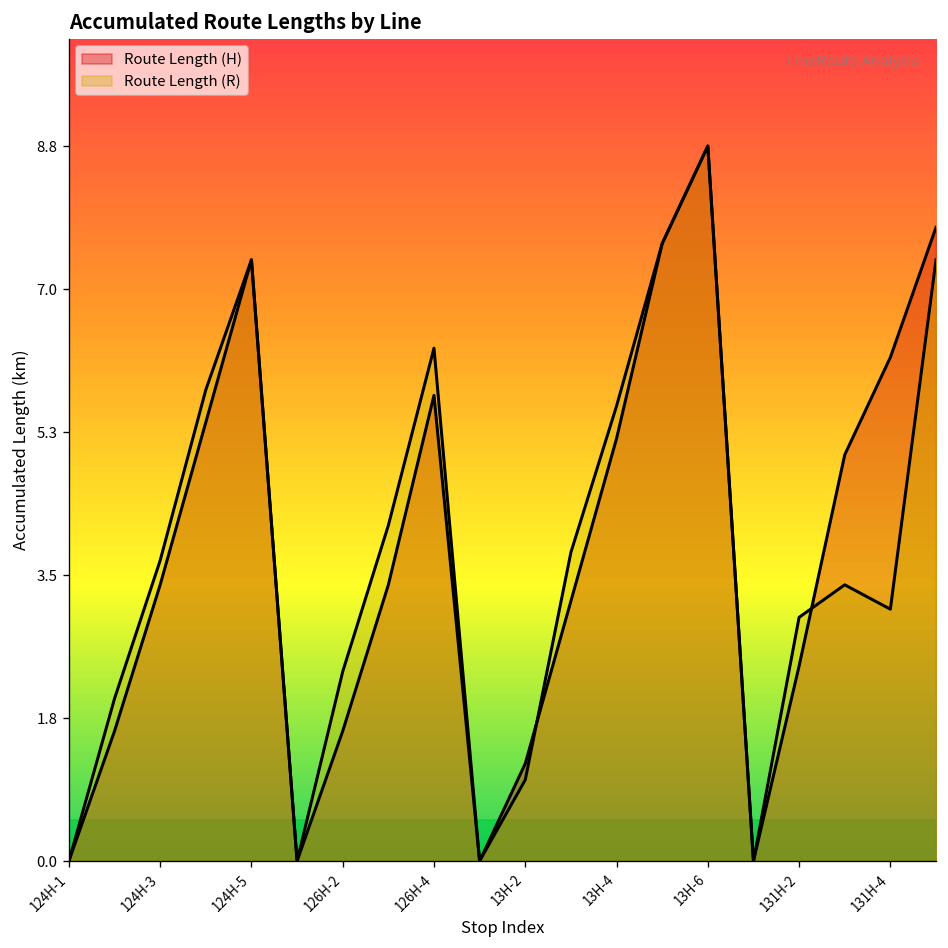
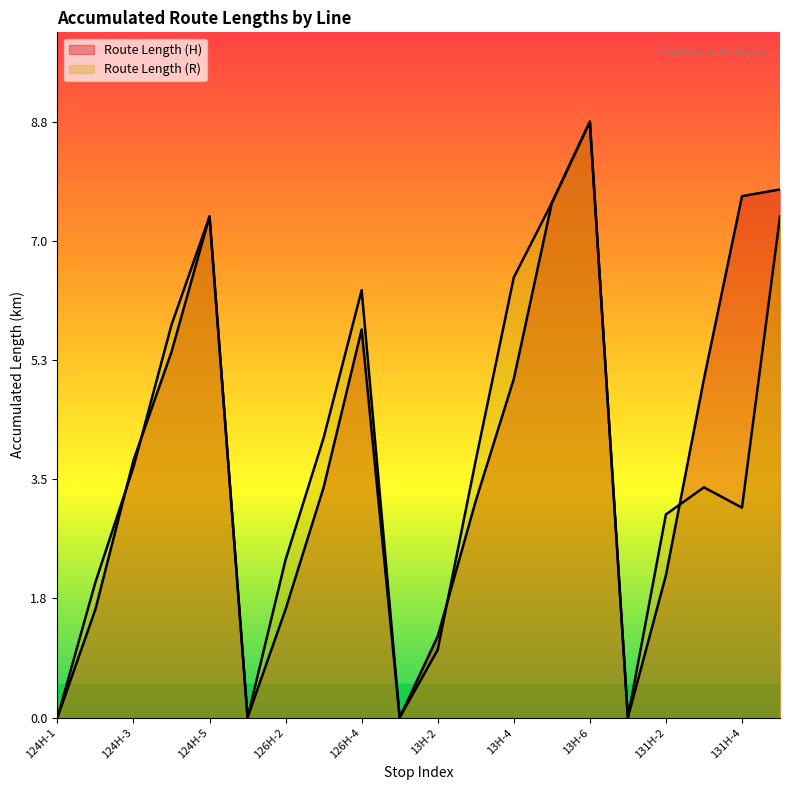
  {
    "Route Length (H)": {
-     "124H-3": 3.4,
+     "124H-3": 3.8,
      "126H-2": 1.6,
      "126H-4": 5.7,
      "13H-2": 1.2,
-     "13H-4": 5.2,
-     "131H-2": 2.4,
-     "131H-4": 6.2
+     "13H-4": 5.0,
+     "131H-2": 2.1,
+     "131H-4": 7.7
    },
    "Route Length (R)": {
      "124H-3": 3.7,
      "126H-2": 2.3,
      "126H-4": 6.3,
      "13H-2": 1.0,
-     "13H-4": 5.6,
+     "13H-4": 6.5,
      "131H-2": 3.0,
      "131H-4": 3.1
    }
  }
